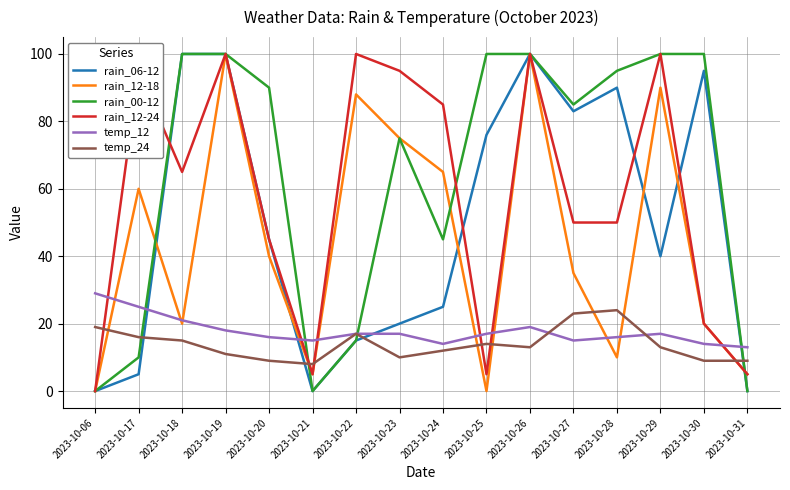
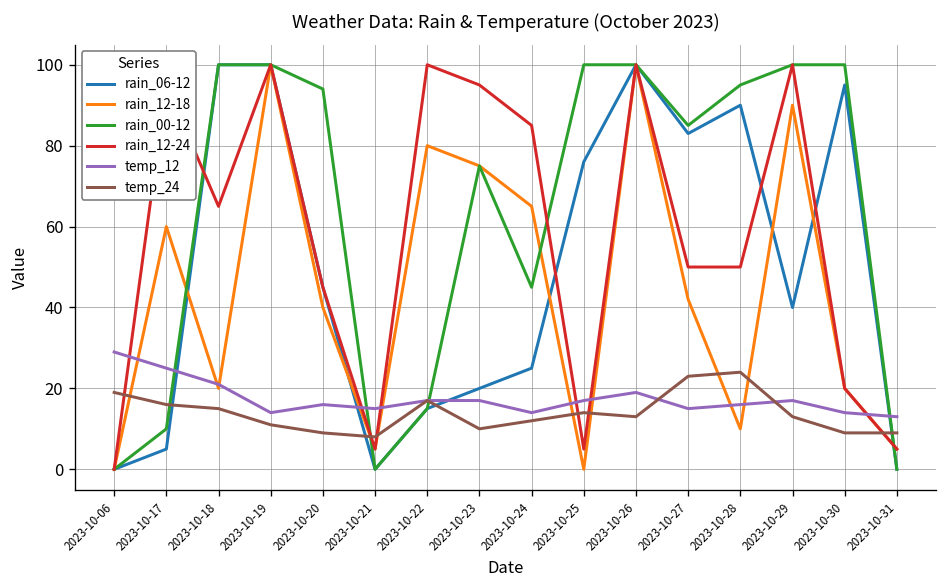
  {
    "rain_06-12": {
      "2023-10-17": 5,
      "2023-10-23": 20,
      "2023-10-24": 25,
      "2023-10-25": 76,
      "2023-10-27": 83,
      "2023-10-28": 90,
      "2023-10-29": 40,
      "2023-10-30": 95
    },
    "rain_12-18": {
      "2023-10-17": 60,
      "2023-10-18": 20,
      "2023-10-20": 40,
-     "2023-10-22": 88,
+     "2023-10-22": 80,
      "2023-10-24": 65,
      "2023-10-25": 0,
-     "2023-10-27": 35,
+     "2023-10-27": 42,
      "2023-10-28": 10,
      "2023-10-29": 90
    },
    "rain_00-12": {
      "2023-10-17": 10,
-     "2023-10-20": 90,
+     "2023-10-20": 94,
      "2023-10-24": 45,
      "2023-10-25": 100,
      "2023-10-27": 85,
      "2023-10-28": 95,
      "2023-10-30": 100
    },
    "rain_12-24": {
      "2023-10-18": 65,
      "2023-10-22": 100,
      "2023-10-23": 95,
      "2023-10-24": 85,
      "2023-10-25": 5,
      "2023-10-27": 50,
      "2023-10-28": 50
    },
    "temp_12": {
      "2023-10-06": 29,
      "2023-10-17": 25,
      "2023-10-18": 21,
-     "2023-10-19": 18,
+     "2023-10-19": 14,
      "2023-10-20": 16,
      "2023-10-21": 15,
      "2023-10-23": 17,
      "2023-10-24": 14,
      "2023-10-25": 17,
      "2023-10-26": 19,
      "2023-10-27": 15,
      "2023-10-28": 16,
      "2023-10-29": 17,
      "2023-10-30": 14,
      "2023-10-31": 13
    },
    "temp_24": {
      "2023-10-06": 19,
      "2023-10-17": 16,
      "2023-10-18": 15,
      "2023-10-19": 11,
      "2023-10-20": 9,
      "2023-10-21": 8,
      "2023-10-23": 10,
      "2023-10-24": 12,
      "2023-10-25": 14,
      "2023-10-26": 13,
      "2023-10-27": 23,
      "2023-10-28": 24,
      "2023-10-29": 13,
      "2023-10-30": 9,
      "2023-10-31": 9
    }
  }
